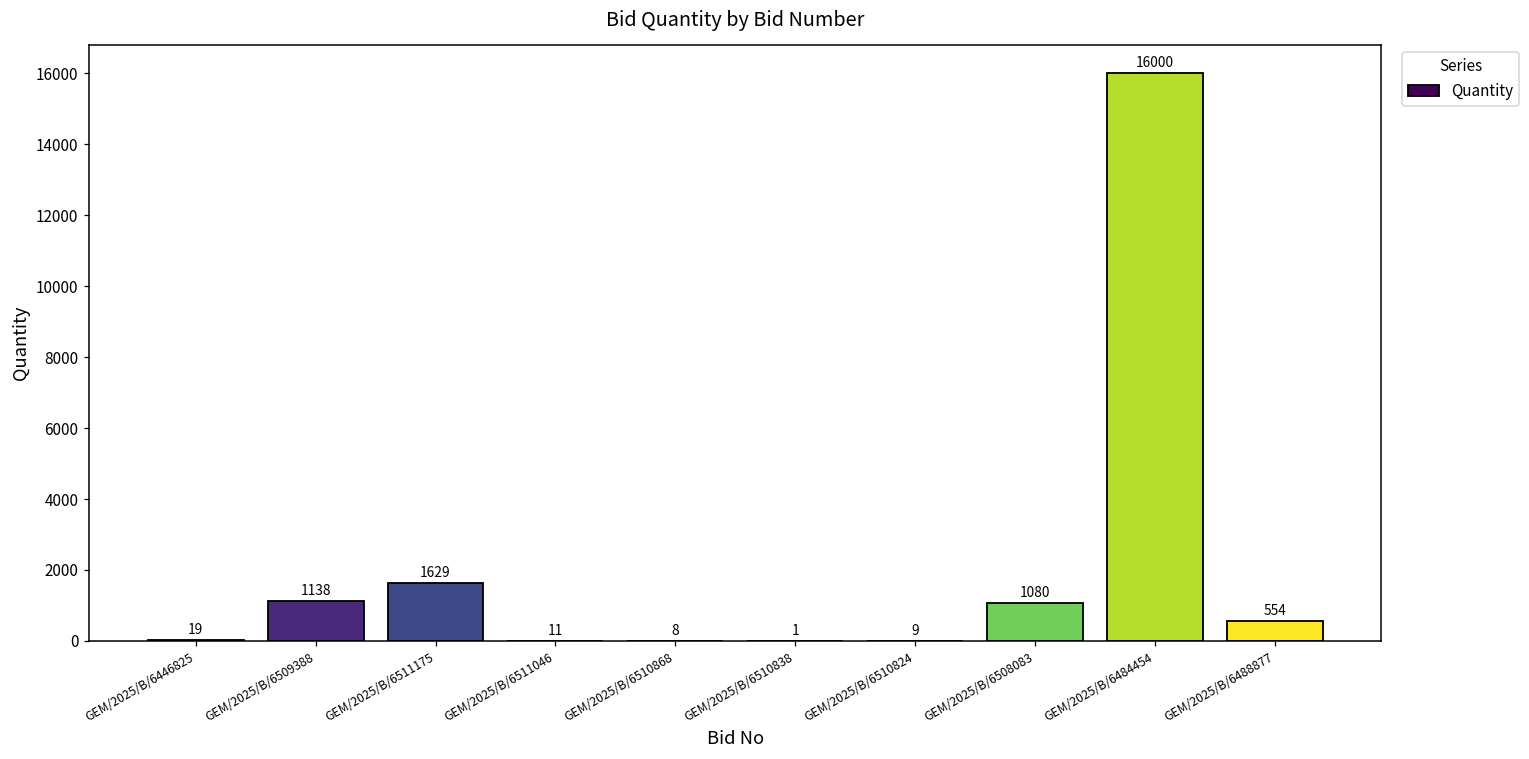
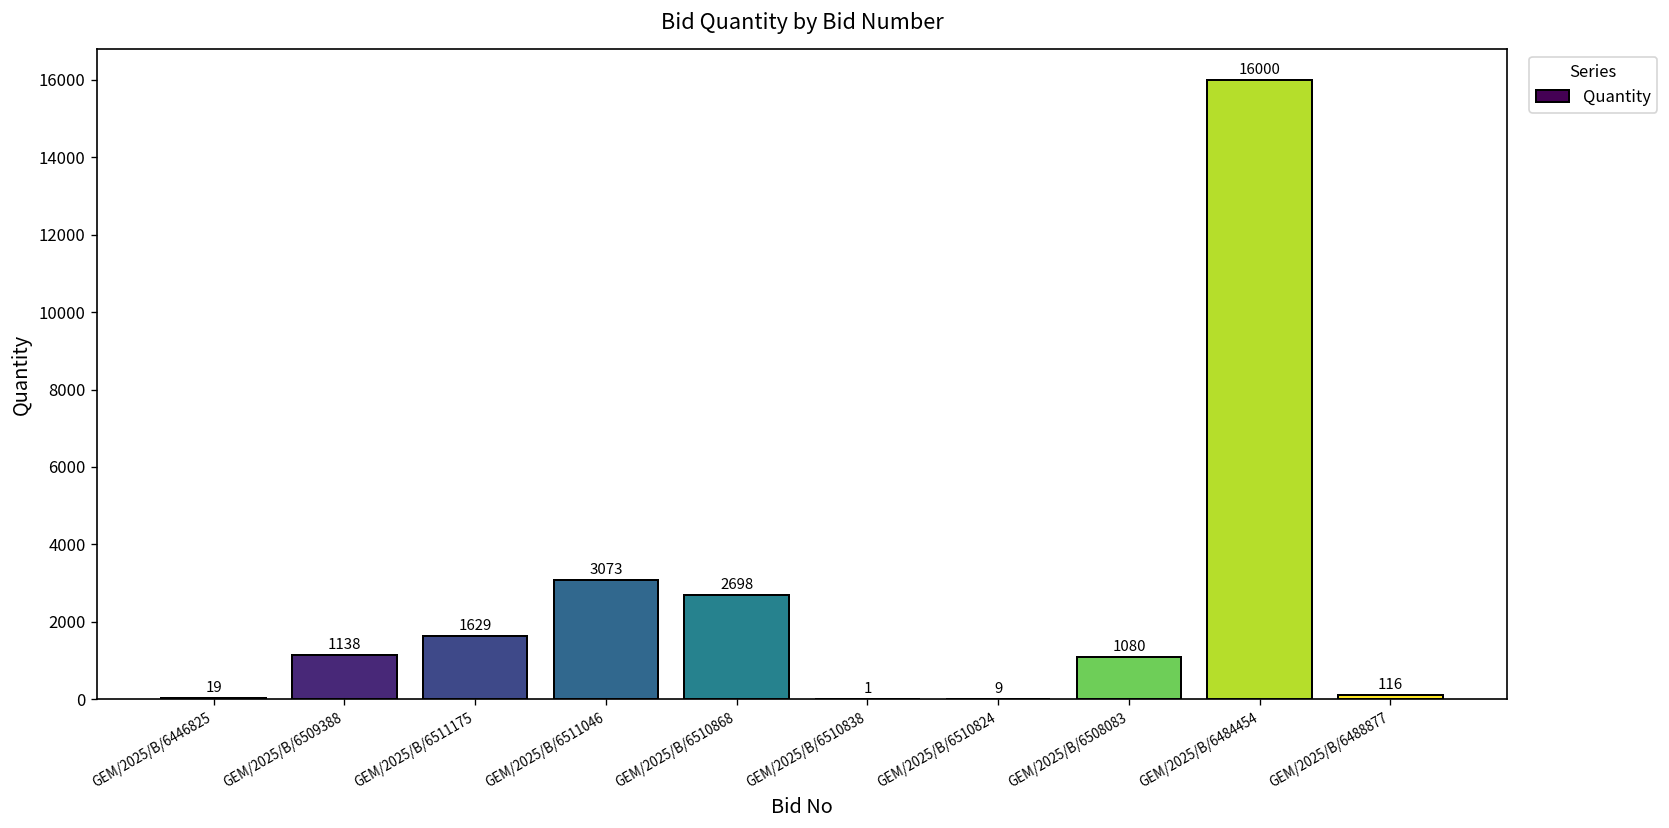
  {
    "GEM/2025/B/6446825": 19,
    "GEM/2025/B/6509388": 1138,
    "GEM/2025/B/6511175": 1629,
-   "GEM/2025/B/6511046": 11,
-   "GEM/2025/B/6510868": 8,
+   "GEM/2025/B/6511046": 3073,
+   "GEM/2025/B/6510868": 2698,
    "GEM/2025/B/6510838": 1,
    "GEM/2025/B/6510824": 9,
    "GEM/2025/B/6508083": 1080,
    "GEM/2025/B/6484454": 16000,
-   "GEM/2025/B/6488877": 554
+   "GEM/2025/B/6488877": 116
  }
